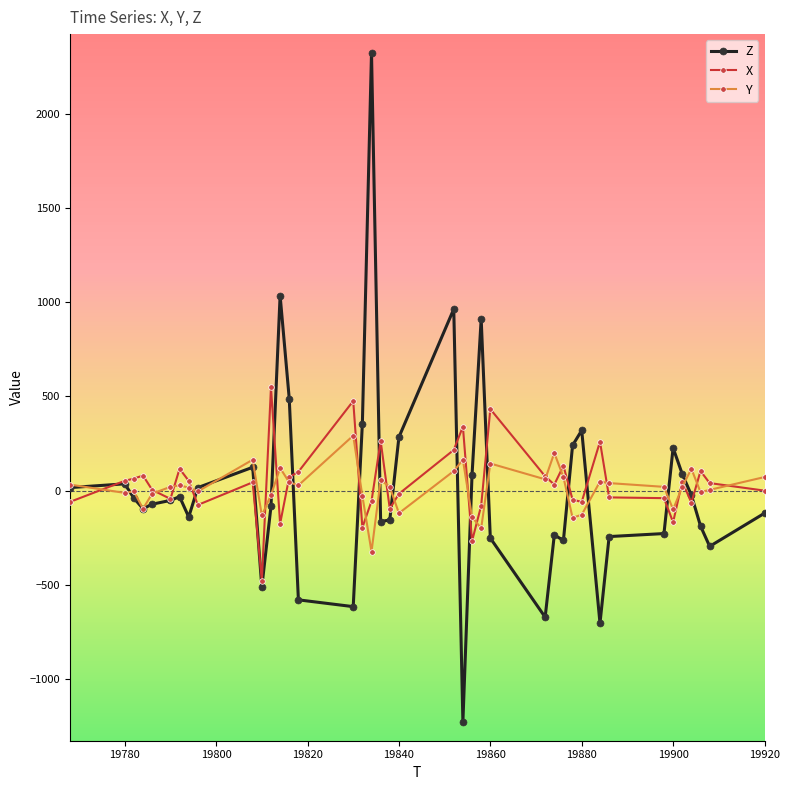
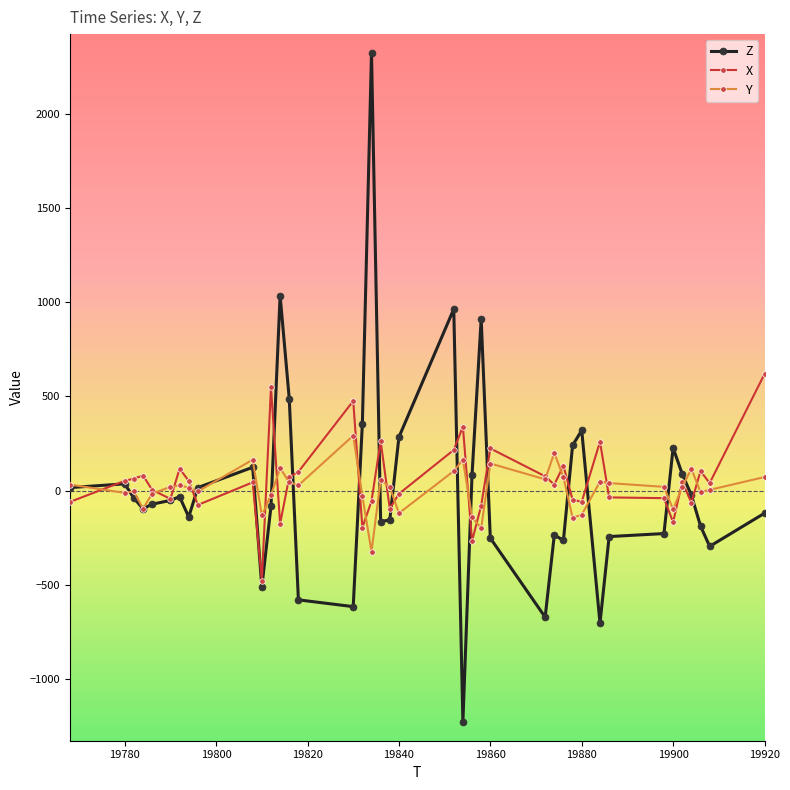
  {
    "Z": {
      "19780": 40,
      "19840": 280,
      "19860": -250,
      "19880": 320,
      "19900": 230,
      "19920": -120
    },
    "X": {
      "19780": 50,
      "19840": -20,
-     "19860": 430,
+     "19860": 220,
      "19880": -60,
      "19900": -170,
-     "19920": 0
+     "19920": 620
    },
    "Y": {
      "19780": -10,
      "19840": -120,
      "19860": 140,
      "19880": -130,
      "19900": -100,
      "19920": 70
    }
  }
